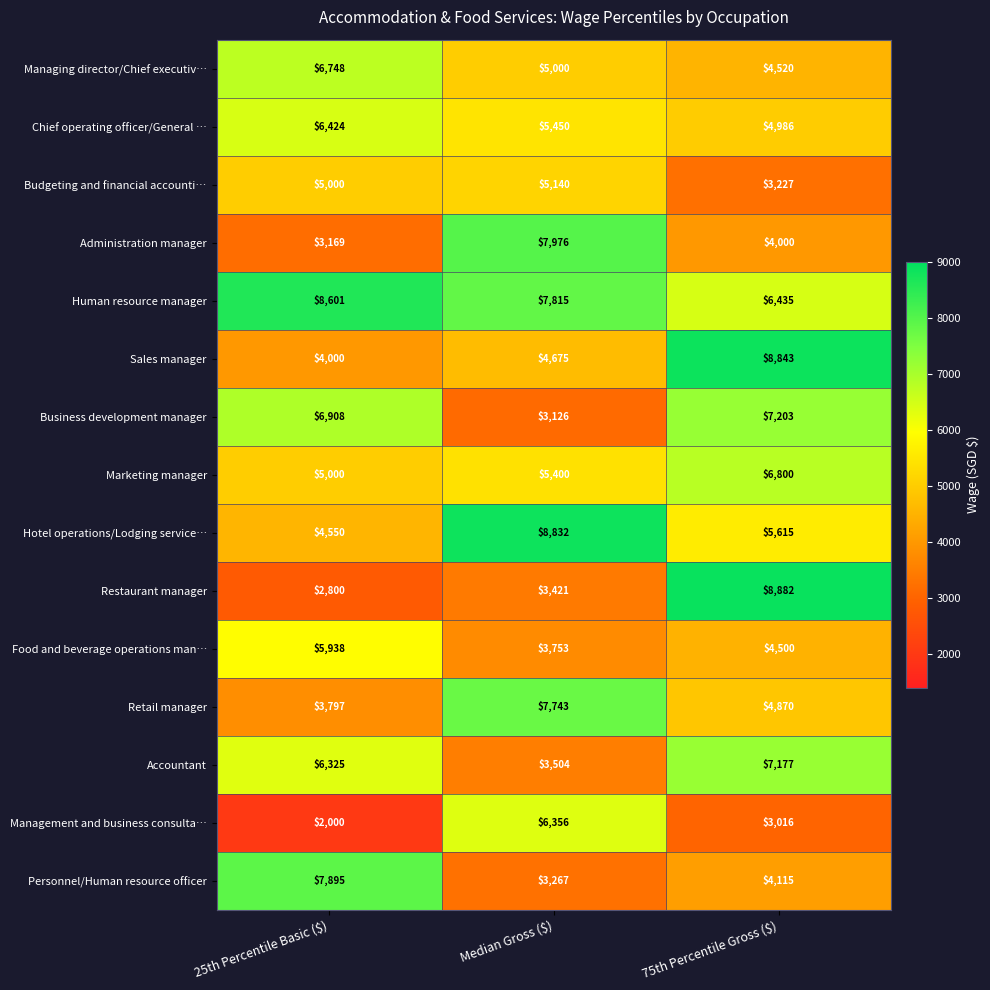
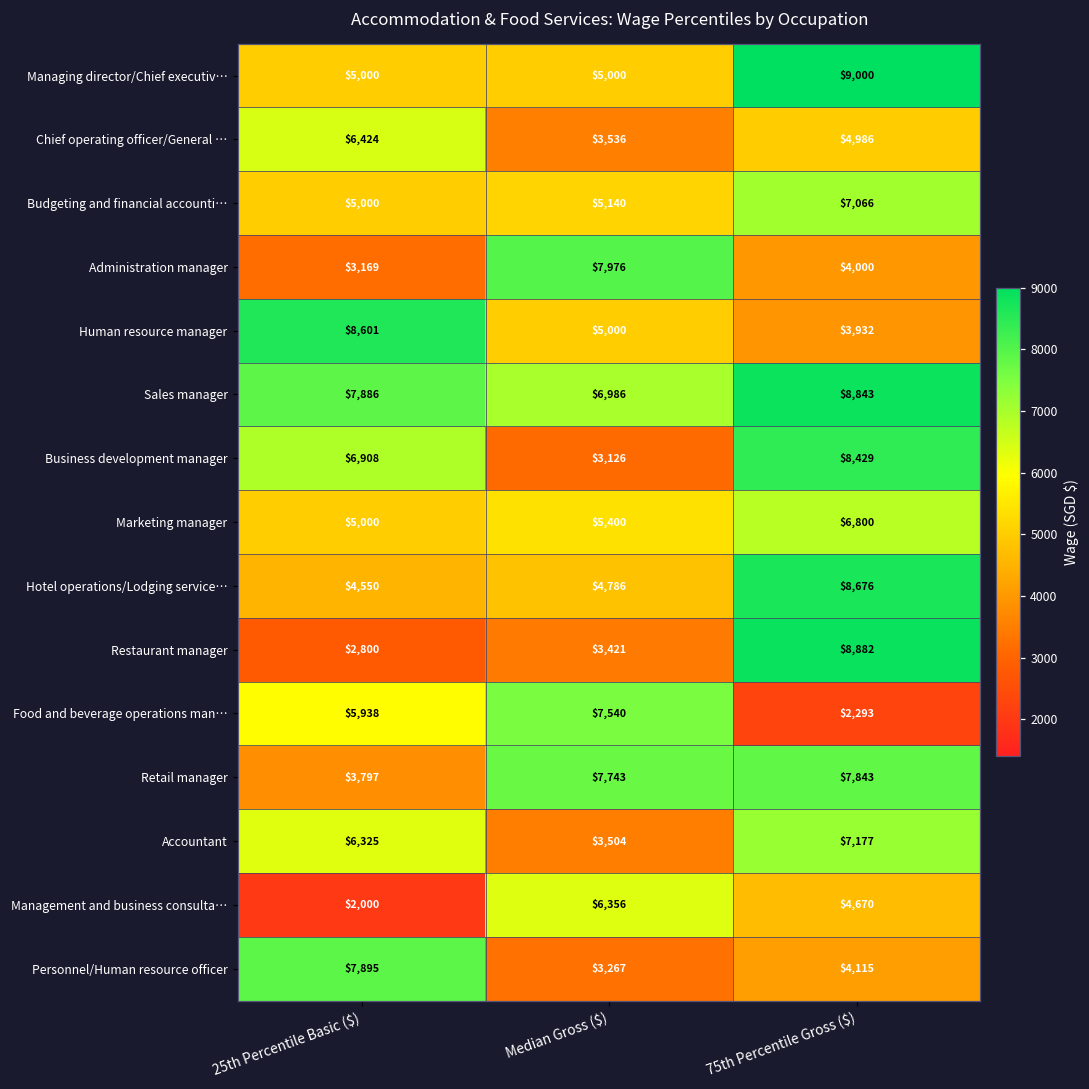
  {
    "Managing director/Chief executiv…": {
-     "25th Percentile Basic ($)": "$6,748",
+     "25th Percentile Basic ($)": "$5,000",
      "Median Gross ($)": "$5,000",
-     "75th Percentile Gross ($)": "$4,520"
+     "75th Percentile Gross ($)": "$9,000"
    },
    "Chief operating officer/General …": {
      "25th Percentile Basic ($)": "$6,424",
-     "Median Gross ($)": "$5,450",
+     "Median Gross ($)": "$3,536",
      "75th Percentile Gross ($)": "$4,986"
    },
    "Budgeting and financial accounti…": {
      "25th Percentile Basic ($)": "$5,000",
      "Median Gross ($)": "$5,140",
-     "75th Percentile Gross ($)": "$3,227"
+     "75th Percentile Gross ($)": "$7,066"
    },
    "Administration manager": {
      "25th Percentile Basic ($)": "$3,169",
      "Median Gross ($)": "$7,976",
      "75th Percentile Gross ($)": "$4,000"
    },
    "Human resource manager": {
      "25th Percentile Basic ($)": "$8,601",
-     "Median Gross ($)": "$7,815",
-     "75th Percentile Gross ($)": "$6,435"
+     "Median Gross ($)": "$5,000",
+     "75th Percentile Gross ($)": "$3,932"
    },
    "Sales manager": {
-     "25th Percentile Basic ($)": "$4,000",
-     "Median Gross ($)": "$4,675",
+     "25th Percentile Basic ($)": "$7,886",
+     "Median Gross ($)": "$6,986",
      "75th Percentile Gross ($)": "$8,843"
    },
    "Business development manager": {
      "25th Percentile Basic ($)": "$6,908",
      "Median Gross ($)": "$3,126",
-     "75th Percentile Gross ($)": "$7,203"
+     "75th Percentile Gross ($)": "$8,429"
    },
    "Marketing manager": {
      "25th Percentile Basic ($)": "$5,000",
      "Median Gross ($)": "$5,400",
      "75th Percentile Gross ($)": "$6,800"
    },
    "Hotel operations/Lodging service…": {
      "25th Percentile Basic ($)": "$4,550",
-     "Median Gross ($)": "$8,832",
-     "75th Percentile Gross ($)": "$5,615"
+     "Median Gross ($)": "$4,786",
+     "75th Percentile Gross ($)": "$8,676"
    },
    "Restaurant manager": {
      "25th Percentile Basic ($)": "$2,800",
      "Median Gross ($)": "$3,421",
      "75th Percentile Gross ($)": "$8,882"
    },
    "Food and beverage operations man…": {
      "25th Percentile Basic ($)": "$5,938",
-     "Median Gross ($)": "$3,753",
-     "75th Percentile Gross ($)": "$4,500"
+     "Median Gross ($)": "$7,540",
+     "75th Percentile Gross ($)": "$2,293"
    },
    "Retail manager": {
      "25th Percentile Basic ($)": "$3,797",
      "Median Gross ($)": "$7,743",
-     "75th Percentile Gross ($)": "$4,870"
+     "75th Percentile Gross ($)": "$7,843"
    },
    "Accountant": {
      "25th Percentile Basic ($)": "$6,325",
      "Median Gross ($)": "$3,504",
      "75th Percentile Gross ($)": "$7,177"
    },
    "Management and business consulta…": {
      "25th Percentile Basic ($)": "$2,000",
      "Median Gross ($)": "$6,356",
-     "75th Percentile Gross ($)": "$3,016"
+     "75th Percentile Gross ($)": "$4,670"
    },
    "Personnel/Human resource officer": {
      "25th Percentile Basic ($)": "$7,895",
      "Median Gross ($)": "$3,267",
      "75th Percentile Gross ($)": "$4,115"
    }
  }
